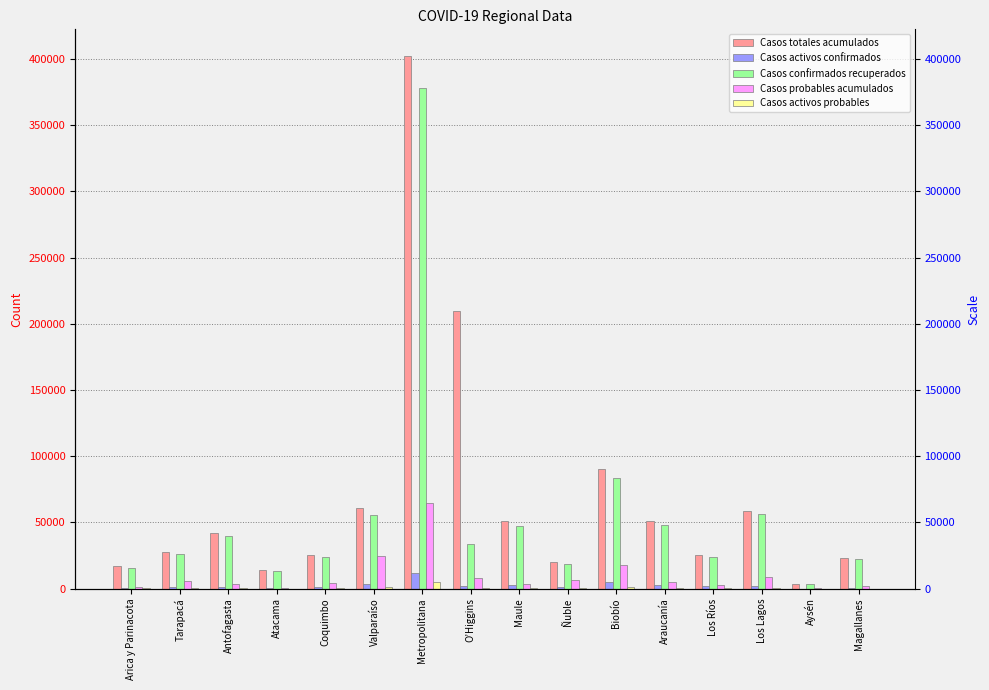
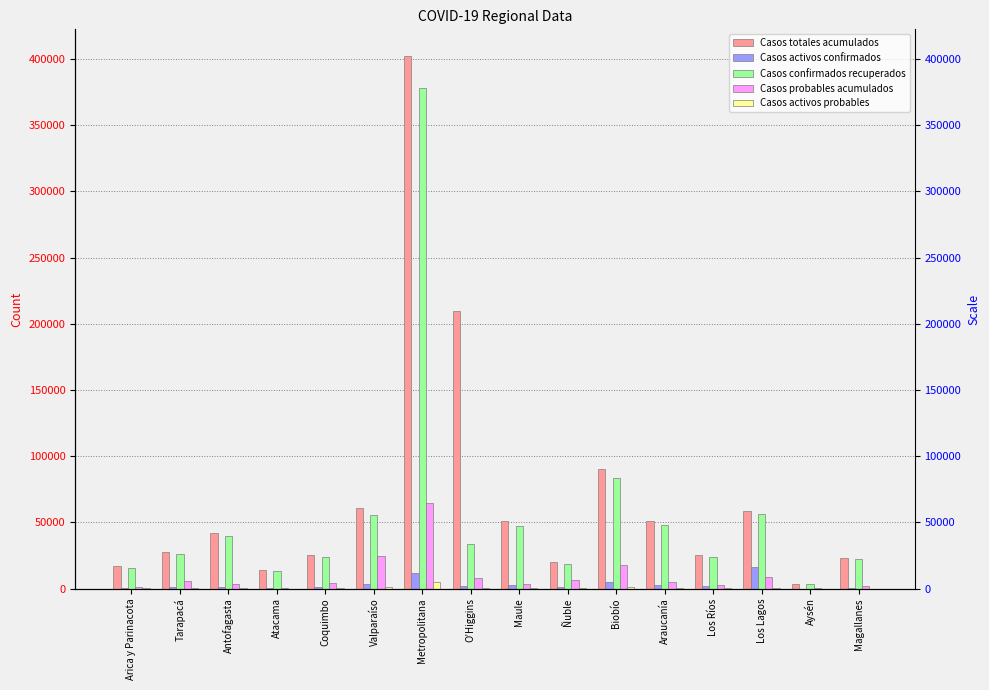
  {
    "Casos totales acumulados": {
      "Arica y Parinacota": 17000,
      "Tarapacá": 28000,
      "Antofagasta": 42000,
      "Atacama": 14000,
      "Coquimbo": 26000,
      "Valparaíso": 61000,
      "Metropolitana": 402000,
      "O’Higgins": 210000,
      "Maule": 51000,
      "Ñuble": 20000,
      "Biobío": 90000,
      "Araucanía": 51000,
      "Los Ríos": 26000,
      "Los Lagos": 59000,
      "Aysén": 3000,
      "Magallanes": 23000
    },
    "Casos activos confirmados": {
      "Valparaíso": 3000,
      "Metropolitana": 11000,
      "Maule": 3000,
      "Biobío": 5000,
      "Araucanía": 3000,
-     "Los Lagos": 2000
+     "Los Lagos": 17000
    },
    "Casos confirmados recuperados": {
      "Arica y Parinacota": 16000,
      "Tarapacá": 26000,
      "Antofagasta": 40000,
      "Atacama": 13000,
      "Coquimbo": 24000,
      "Valparaíso": 56000,
      "Metropolitana": 378000,
      "O’Higgins": 33000,
      "Maule": 47000,
      "Ñuble": 19000,
      "Biobío": 84000,
      "Araucanía": 48000,
      "Los Ríos": 24000,
      "Los Lagos": 56000,
      "Aysén": 3000,
      "Magallanes": 22000
    },
    "Casos probables acumulados": {
      "Tarapacá": 6000,
      "Antofagasta": 4000,
      "Coquimbo": 4000,
      "Valparaíso": 24000,
      "Metropolitana": 65000,
      "O’Higgins": 8000,
      "Maule": 3000,
      "Ñuble": 6000,
      "Biobío": 18000,
      "Araucanía": 5000,
      "Los Ríos": 3000,
      "Los Lagos": 9000,
      "Magallanes": 2000
    },
    "Casos activos probables": {
      "Metropolitana": 5000
    }
  }
